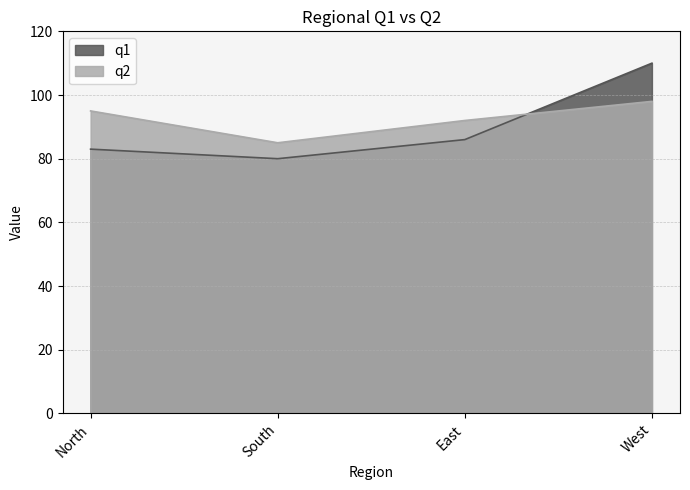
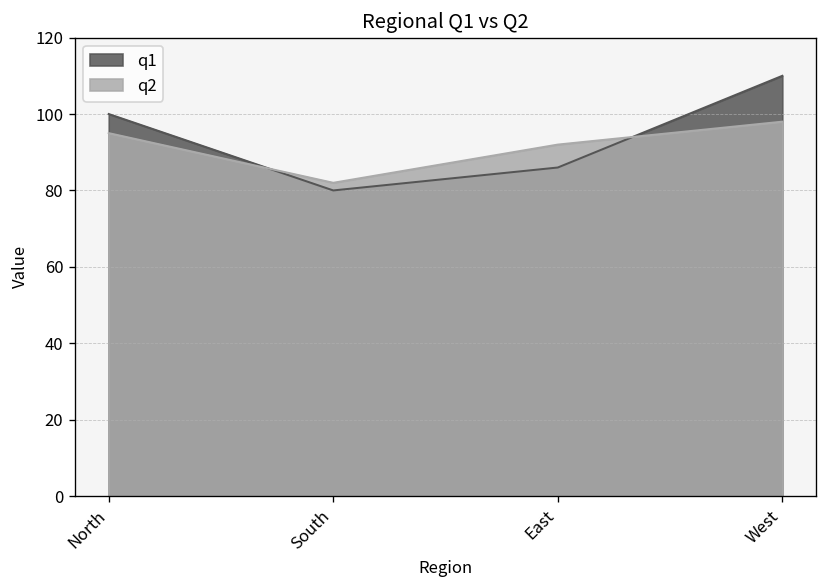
  {
    "q1": {
-     "North": 83,
+     "North": 100,
      "South": 80,
      "East": 86,
      "West": 110
    },
    "q2": {
      "North": 95,
-     "South": 85,
+     "South": 82,
      "East": 92,
      "West": 98
    }
  }
